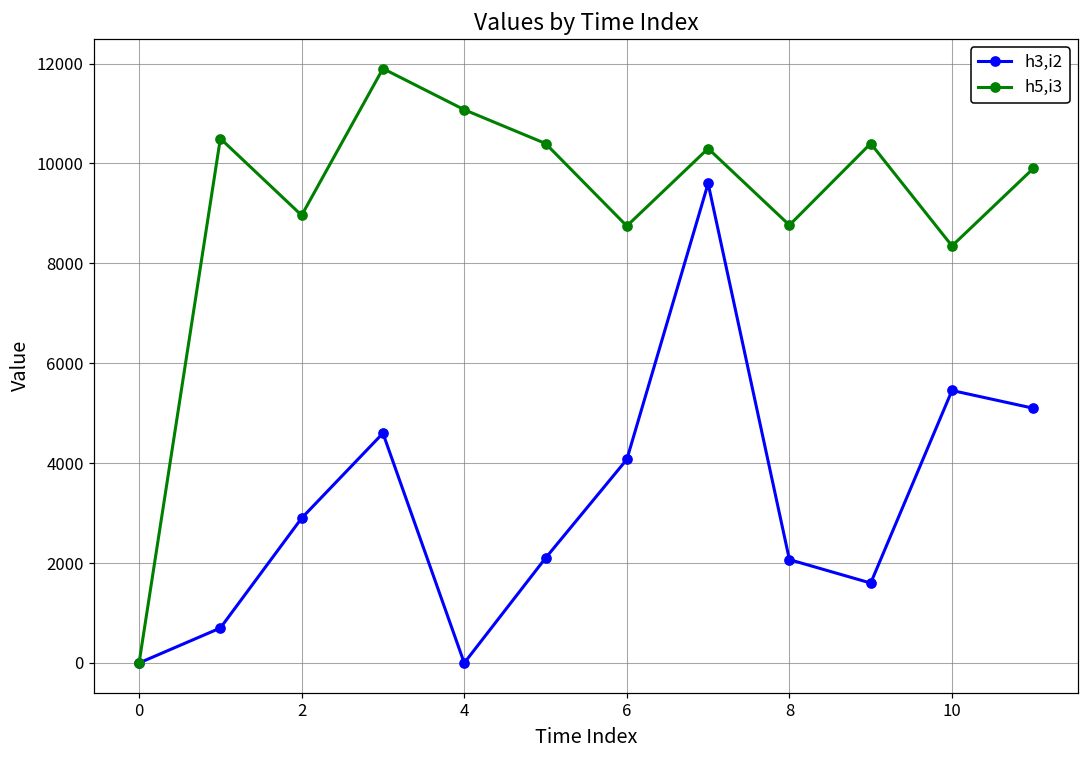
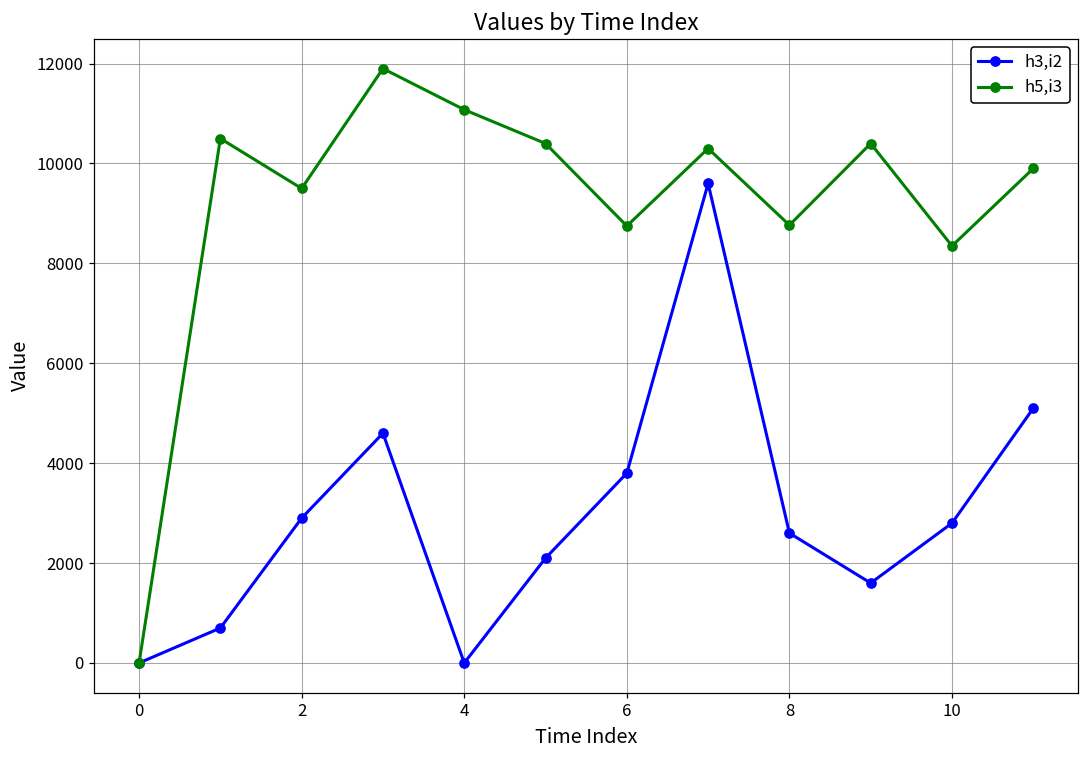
  {
    "h3,i2": {
      "2": 2900,
      "4": 0,
-     "6": 4100,
-     "8": 2100,
-     "10": 5500
+     "6": 3800,
+     "8": 2600,
+     "10": 2800
    },
    "h5,i3": {
-     "2": 9000,
+     "2": 9500,
      "4": 11100,
      "6": 8700,
      "8": 8800,
      "10": 8300
    }
  }
